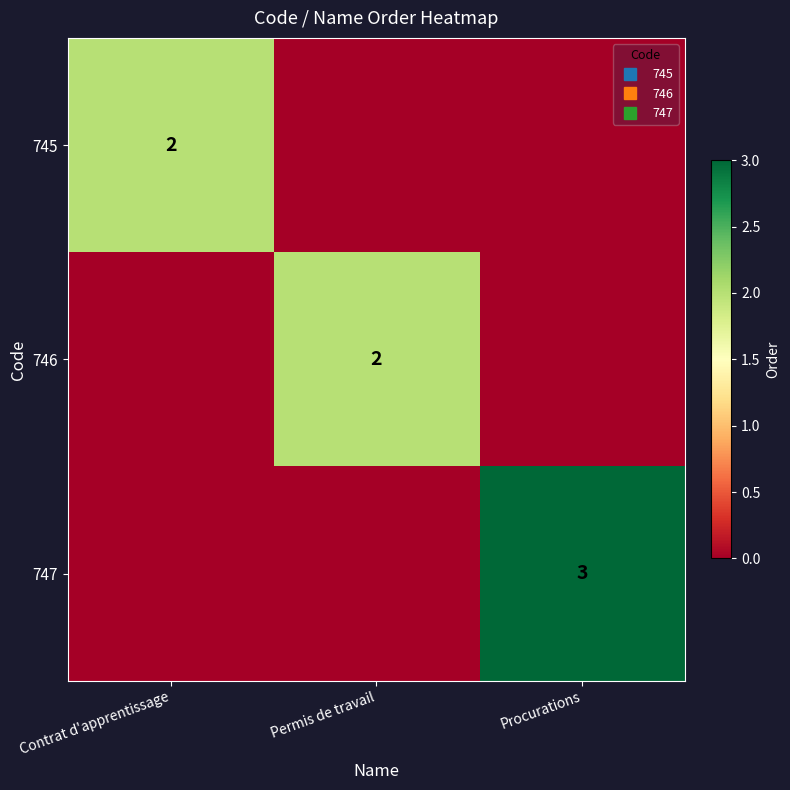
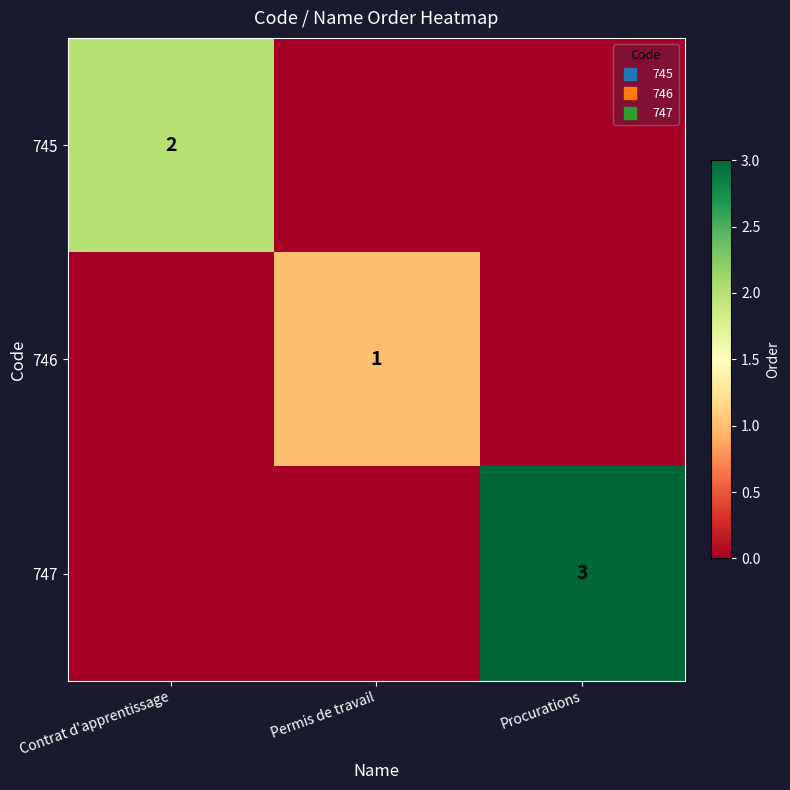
  {
    "745": {
      "Contrat d'apprentissage": 2
    },
    "746": {
-     "Permis de travail": 2
+     "Permis de travail": 1
    },
    "747": {
      "Procurations": 3
    }
  }
